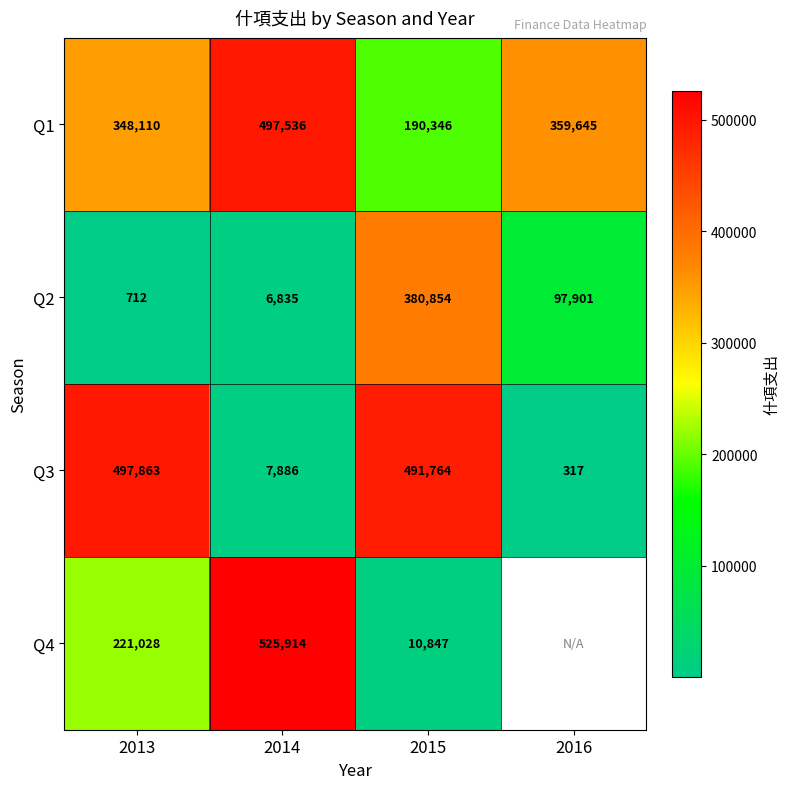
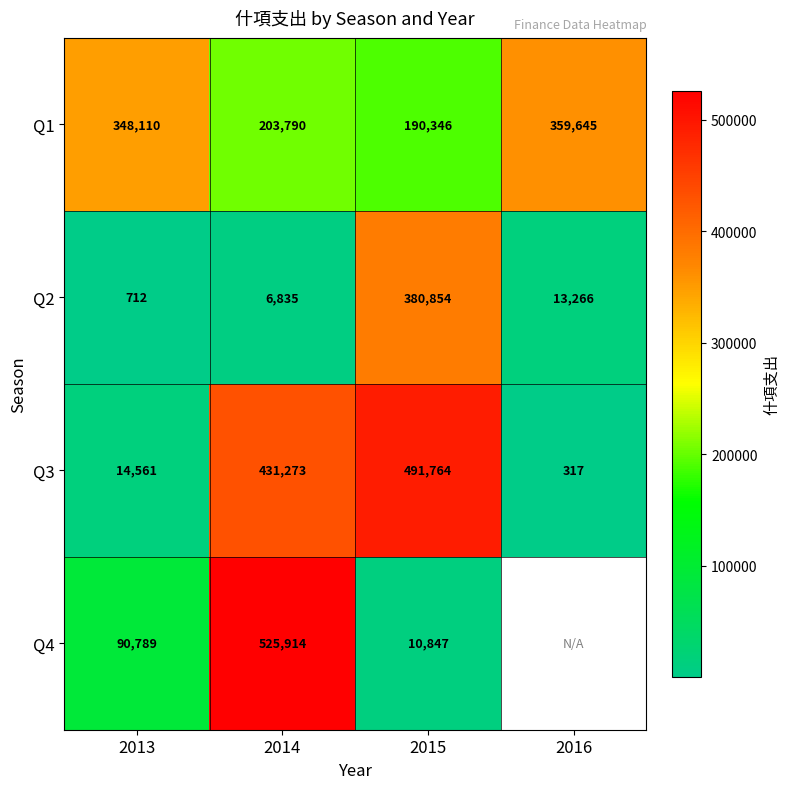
  {
    "Q1": {
      "2013": "348,110",
-     "2014": "497,536",
+     "2014": "203,790",
      "2015": "190,346",
      "2016": "359,645"
    },
    "Q2": {
      "2013": "712",
      "2014": "6,835",
      "2015": "380,854",
-     "2016": "97,901"
+     "2016": "13,266"
    },
    "Q3": {
-     "2013": "497,863",
-     "2014": "7,886",
+     "2013": "14,561",
+     "2014": "431,273",
      "2015": "491,764",
      "2016": "317"
    },
    "Q4": {
-     "2013": "221,028",
+     "2013": "90,789",
      "2014": "525,914",
      "2015": "10,847"
    }
  }
